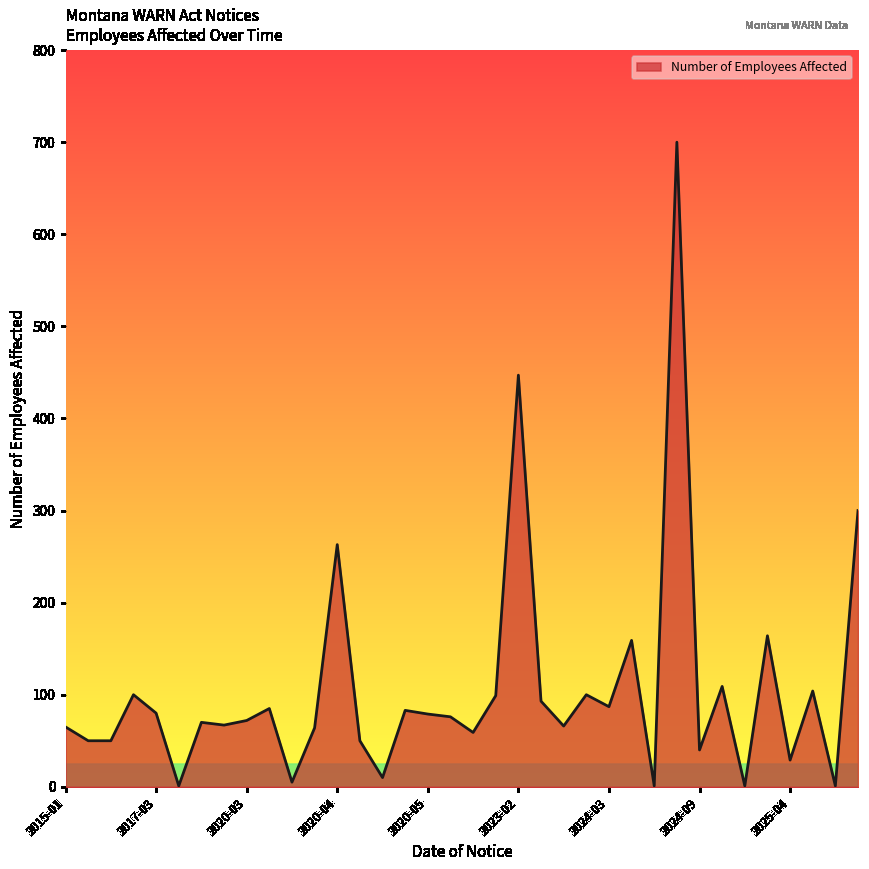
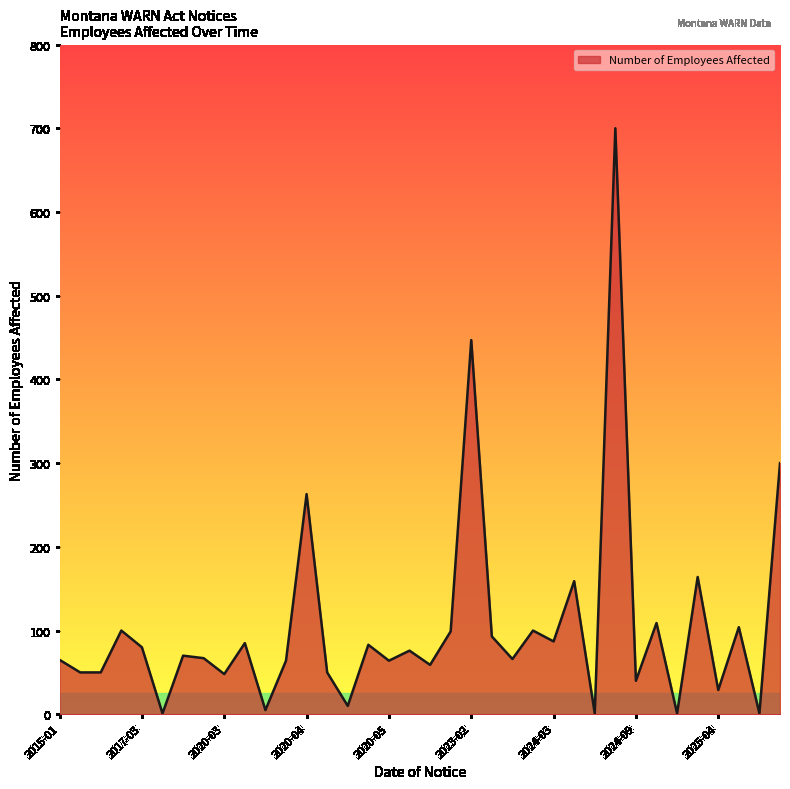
  {
    "2015-01": 70,
    "2017-03": 80,
-   "2020-03": 70,
+   "2020-03": 50,
    "2020-04": 260,
-   "2020-05": 80,
+   "2020-05": 60,
    "2023-02": 450,
    "2024-03": 90,
    "2024-09": 40,
    "2025-04": 30
  }
